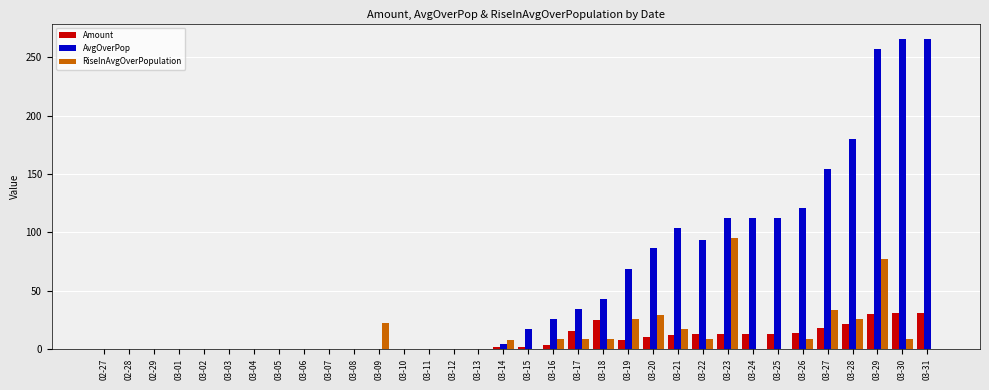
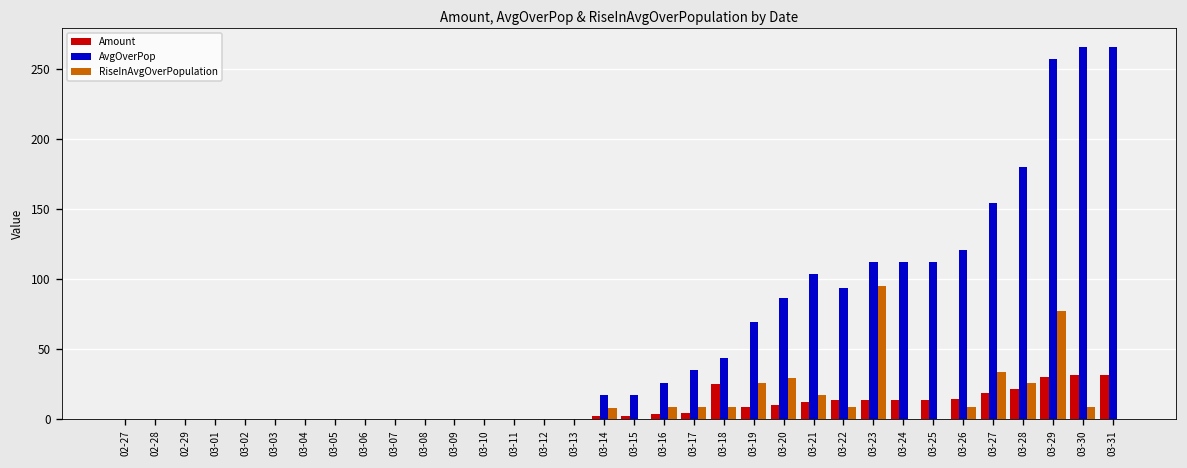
  {
    "Amount": {
      "02-27": 0,
      "02-28": 0,
      "02-29": 0,
      "03-01": 0,
      "03-02": 0,
      "03-03": 0,
      "03-04": 0,
      "03-05": 0,
      "03-06": 0,
      "03-07": 0,
      "03-08": 0,
      "03-09": 0,
      "03-10": 0,
      "03-11": 0,
      "03-12": 0,
      "03-13": 0,
      "03-16": 3,
-     "03-17": 15,
+     "03-17": 4,
      "03-18": 25,
      "03-19": 8,
      "03-20": 10,
      "03-21": 12,
      "03-22": 13,
      "03-23": 13,
      "03-24": 13,
      "03-25": 13,
      "03-26": 14,
      "03-27": 18,
      "03-28": 21,
      "03-29": 30,
      "03-30": 31,
      "03-31": 31
    },
    "AvgOverPop": {
      "02-27": 0,
      "02-28": 0,
      "02-29": 0,
      "03-01": 0,
      "03-02": 0,
      "03-03": 0,
      "03-04": 0,
      "03-05": 0,
      "03-06": 0,
      "03-07": 0,
      "03-08": 0,
      "03-09": 0,
      "03-10": 0,
      "03-11": 0,
      "03-12": 0,
      "03-13": 0,
-     "03-14": 4,
+     "03-14": 17,
      "03-15": 17,
      "03-16": 26,
      "03-17": 35,
      "03-18": 43,
      "03-19": 69,
      "03-20": 86,
      "03-21": 103,
      "03-22": 93,
      "03-23": 112,
      "03-24": 112,
      "03-25": 112,
      "03-26": 121,
      "03-27": 154,
      "03-28": 180,
      "03-29": 257,
      "03-30": 266,
      "03-31": 266
    },
    "RiseInAvgOverPopulation": {
      "02-27": 0,
      "02-28": 0,
      "02-29": 0,
      "03-01": 0,
      "03-02": 0,
      "03-03": 0,
      "03-04": 0,
      "03-05": 0,
      "03-06": 0,
      "03-07": 0,
      "03-08": 0,
-     "03-09": 22,
+     "03-09": 0,
      "03-10": 0,
      "03-11": 0,
      "03-12": 0,
      "03-13": 0,
      "03-14": 8,
      "03-15": 0,
      "03-16": 9,
      "03-17": 9,
      "03-18": 9,
      "03-19": 26,
      "03-20": 29,
      "03-21": 17,
      "03-22": 9,
      "03-23": 95,
      "03-24": 0,
      "03-25": 0,
      "03-26": 9,
      "03-27": 34,
      "03-28": 26,
      "03-29": 77,
      "03-30": 9,
      "03-31": 0
    }
  }
